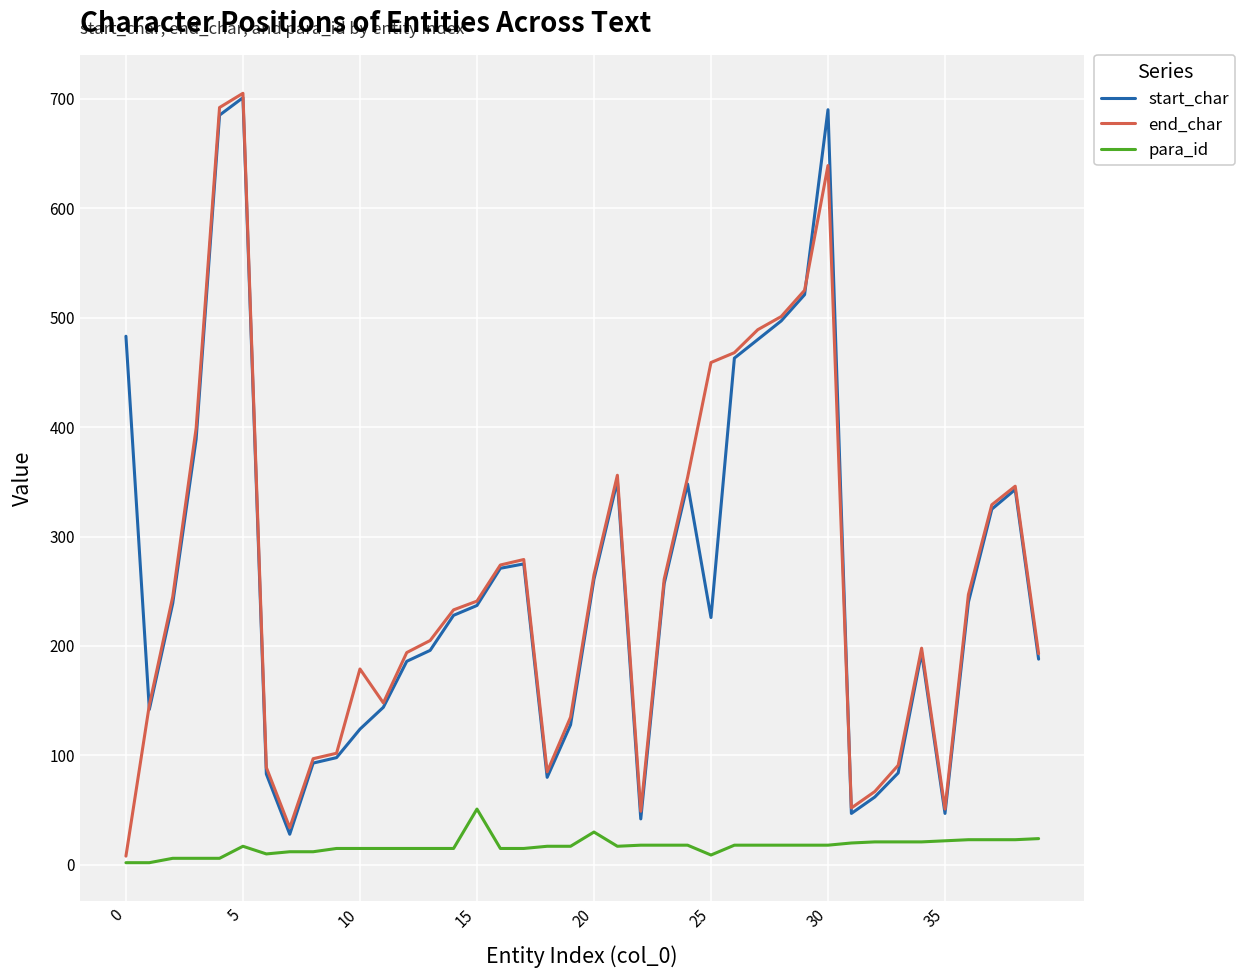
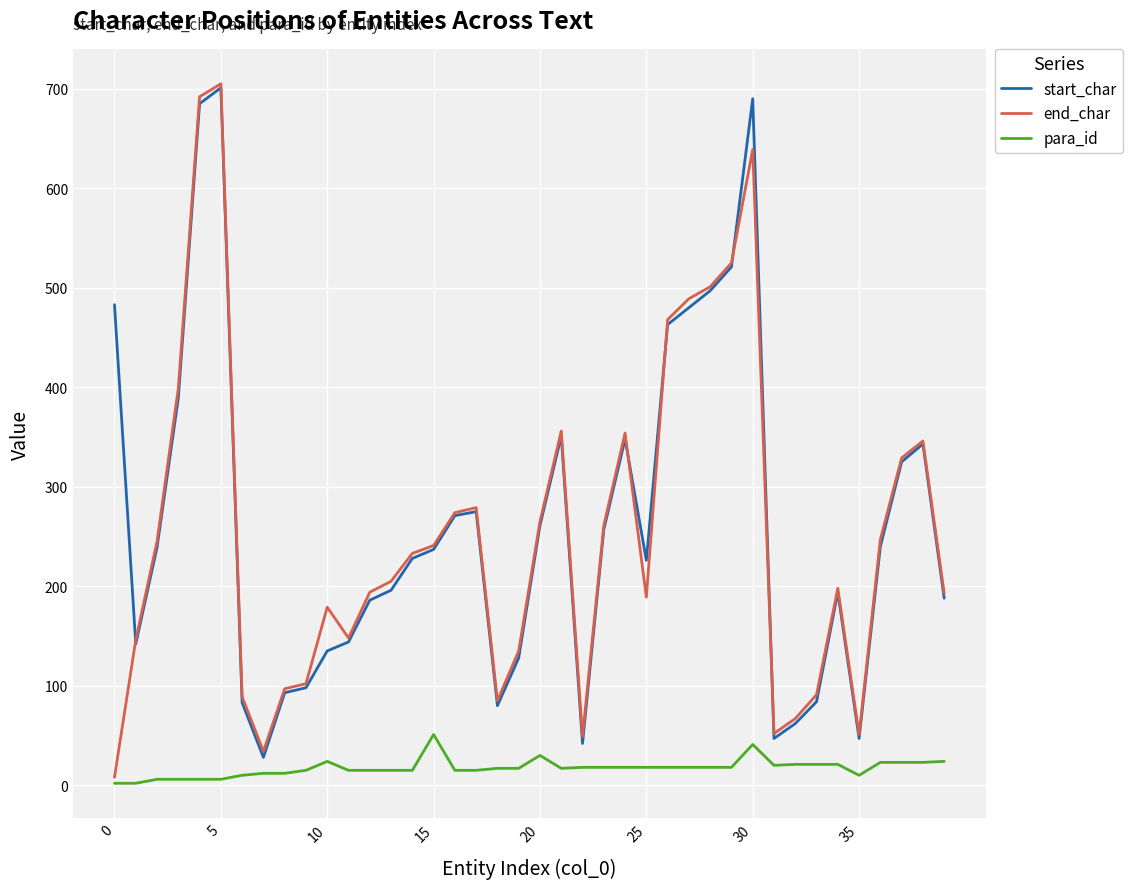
  {
    "start_char": {
      "0": 480,
      "5": 700,
-     "10": 120,
+     "10": 140,
      "15": 240,
      "20": 260,
      "25": 230,
      "30": 690,
      "35": 50
    },
    "end_char": {
      "0": 10,
      "5": 710,
      "10": 180,
      "15": 240,
      "20": 270,
-     "25": 460,
+     "25": 190,
      "30": 640,
      "35": 50
    },
    "para_id": {
      "0": 0,
-     "5": 20,
-     "10": 15,
+     "5": 10,
+     "10": 24,
      "15": 50,
      "20": 30,
-     "25": 10,
-     "30": 20,
-     "35": 20
+     "25": 20,
+     "30": 40,
+     "35": 10
    }
  }
